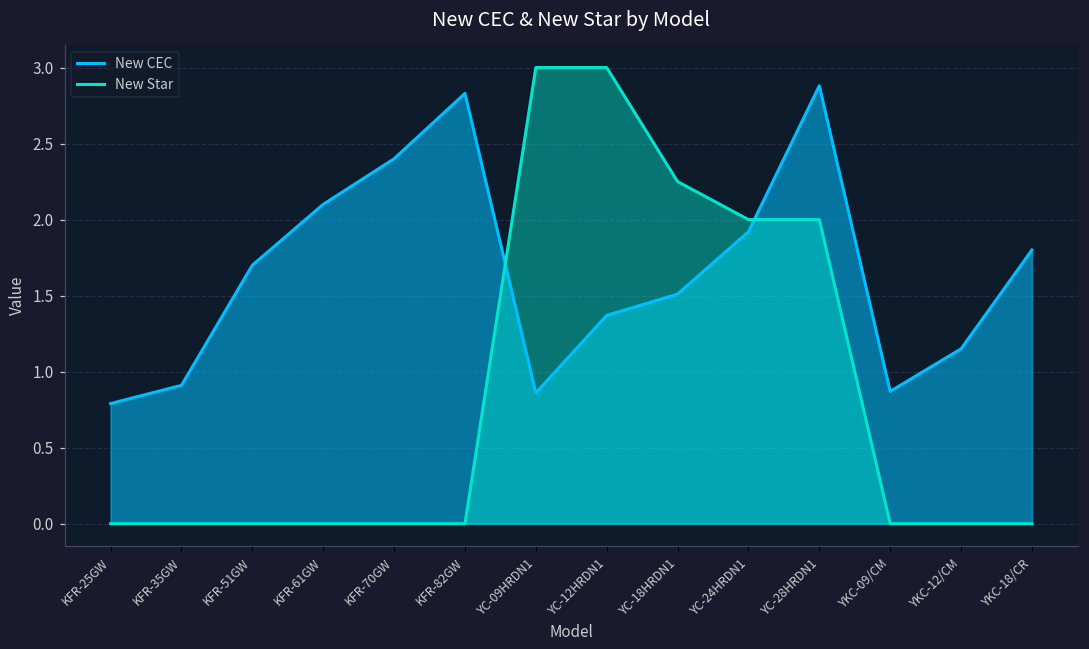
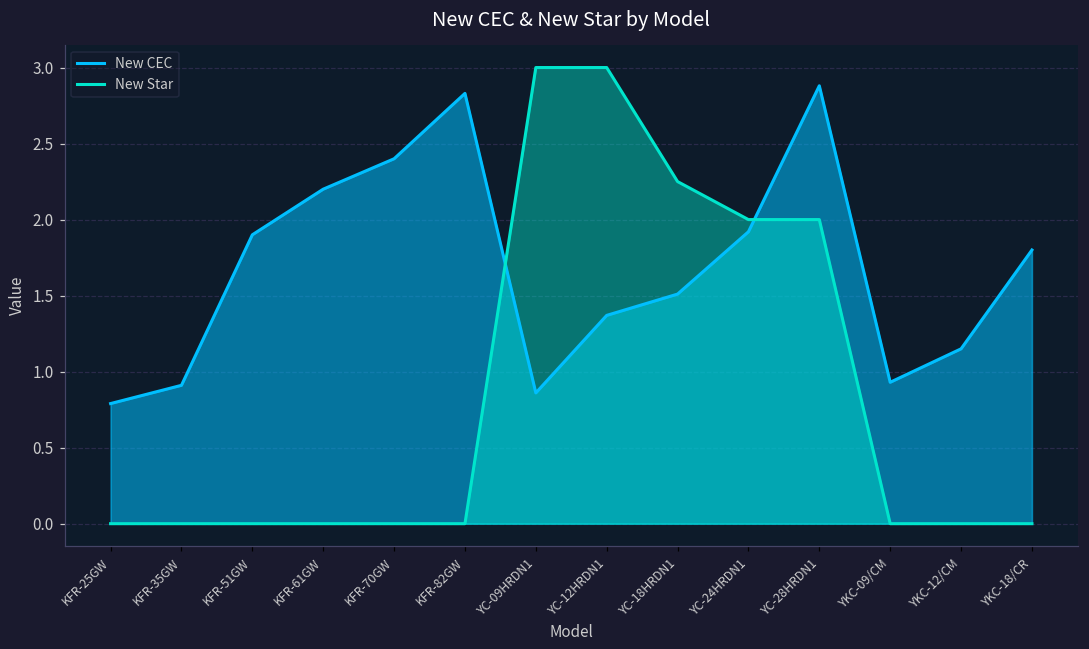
  {
    "New CEC": {
      "KFR-25GW": 0.79,
      "KFR-35GW": 0.91,
-     "KFR-51GW": 1.7,
-     "KFR-61GW": 2.1,
+     "KFR-51GW": 1.9,
+     "KFR-61GW": 2.2,
      "KFR-70GW": 2.40,
      "KFR-82GW": 2.83,
      "YC-09HRDN1": 0.86,
      "YC-12HRDN1": 1.37,
      "YC-18HRDN1": 1.51,
      "YC-24HRDN1": 1.92,
      "YC-28HRDN1": 2.88,
-     "YKC-09/CM": 0.87,
+     "YKC-09/CM": 0.93,
      "YKC-12/CM": 1.15,
      "YKC-18/CR": 1.80
    },
    "New Star": {
      "KFR-25GW": 0.00,
      "KFR-35GW": 0.00,
      "KFR-51GW": 0.00,
      "KFR-61GW": 0.00,
      "KFR-70GW": 0.00,
      "KFR-82GW": 0.00,
      "YC-09HRDN1": 3.00,
      "YC-12HRDN1": 3.00,
      "YC-18HRDN1": 2.25,
      "YC-24HRDN1": 2.00,
      "YC-28HRDN1": 2.00,
      "YKC-09/CM": 0.00,
      "YKC-12/CM": 0.00,
      "YKC-18/CR": 0.00
    }
  }
